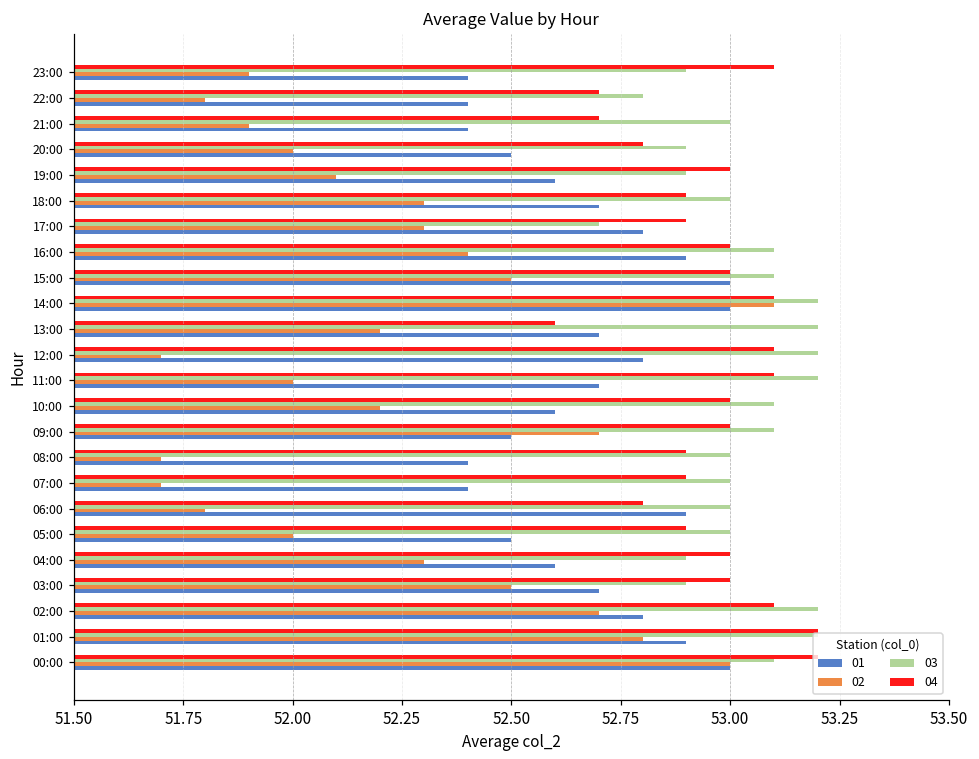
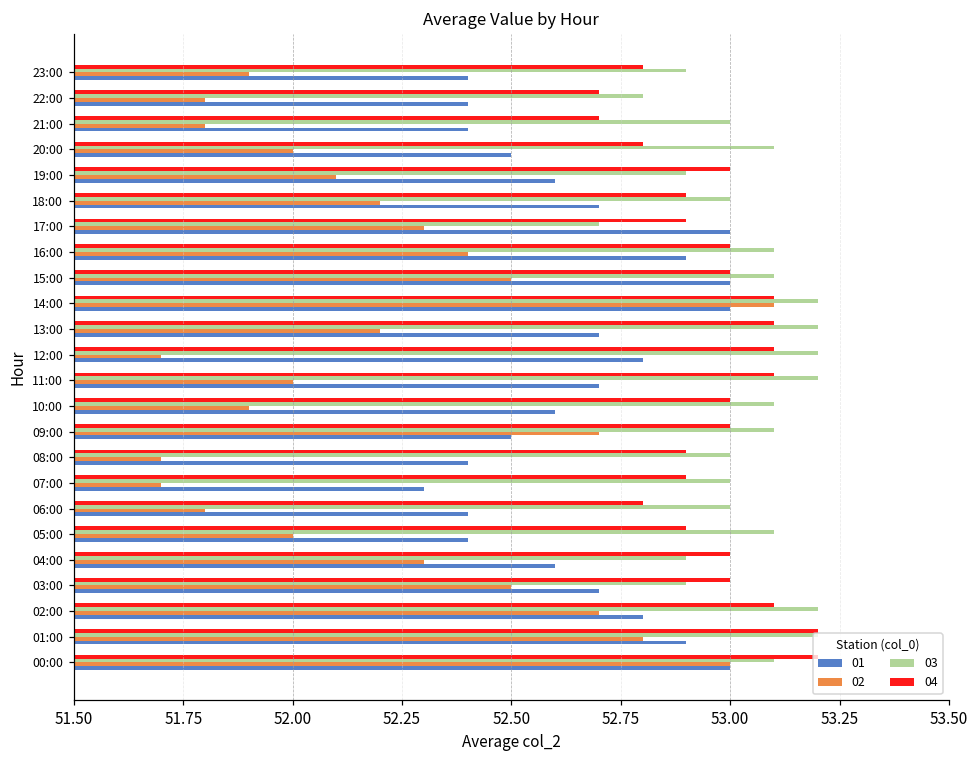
  {
    "01": {
      "23:00": 52.4,
      "22:00": 52.4,
      "21:00": 52.4,
      "20:00": 52.5,
      "19:00": 52.6,
      "18:00": 52.7,
-     "17:00": 52.8,
+     "17:00": 53.0,
      "16:00": 52.9,
      "15:00": 53.0,
      "14:00": 53.0,
      "13:00": 52.7,
      "12:00": 52.8,
      "11:00": 52.7,
      "10:00": 52.6,
      "09:00": 52.5,
      "08:00": 52.4,
-     "07:00": 52.4,
-     "06:00": 52.9,
-     "05:00": 52.5,
+     "07:00": 52.3,
+     "06:00": 52.4,
+     "05:00": 52.4,
      "04:00": 52.6,
      "03:00": 52.7,
      "02:00": 52.8,
      "01:00": 52.9,
      "00:00": 53.0
    },
    "02": {
      "23:00": 51.9,
      "22:00": 51.8,
-     "21:00": 51.9,
+     "21:00": 51.8,
      "20:00": 52.0,
      "19:00": 52.1,
-     "18:00": 52.3,
+     "18:00": 52.2,
      "17:00": 52.3,
      "16:00": 52.4,
      "15:00": 52.5,
      "14:00": 53.1,
      "13:00": 52.2,
      "12:00": 51.7,
      "11:00": 52.0,
-     "10:00": 52.2,
+     "10:00": 51.9,
      "09:00": 52.7,
      "08:00": 51.7,
      "07:00": 51.7,
      "06:00": 51.8,
      "05:00": 52.0,
      "04:00": 52.3,
      "03:00": 52.5,
      "02:00": 52.7,
      "01:00": 52.8,
      "00:00": 53.0
    },
    "03": {
      "23:00": 52.9,
      "22:00": 52.8,
      "21:00": 53.0,
-     "20:00": 52.9,
+     "20:00": 53.1,
      "19:00": 52.9,
      "18:00": 53.0,
      "17:00": 52.7,
      "16:00": 53.1,
      "15:00": 53.1,
      "14:00": 53.2,
      "13:00": 53.2,
      "12:00": 53.2,
      "11:00": 53.2,
      "10:00": 53.1,
      "09:00": 53.1,
      "08:00": 53.0,
      "07:00": 53.0,
      "06:00": 53.0,
-     "05:00": 53.0,
+     "05:00": 53.1,
      "04:00": 52.9,
      "03:00": 52.9,
      "02:00": 53.2,
      "01:00": 53.2,
      "00:00": 53.1
    },
    "04": {
-     "23:00": 53.1,
+     "23:00": 52.8,
      "22:00": 52.7,
      "21:00": 52.7,
      "20:00": 52.8,
      "19:00": 53.0,
      "18:00": 52.9,
      "17:00": 52.9,
      "16:00": 53.0,
      "15:00": 53.0,
      "14:00": 53.1,
-     "13:00": 52.6,
+     "13:00": 53.1,
      "12:00": 53.1,
      "11:00": 53.1,
      "10:00": 53.0,
      "09:00": 53.0,
      "08:00": 52.9,
      "07:00": 52.9,
      "06:00": 52.8,
      "05:00": 52.9,
      "04:00": 53.0,
      "03:00": 53.0,
      "02:00": 53.1,
      "01:00": 53.2
    }
  }
